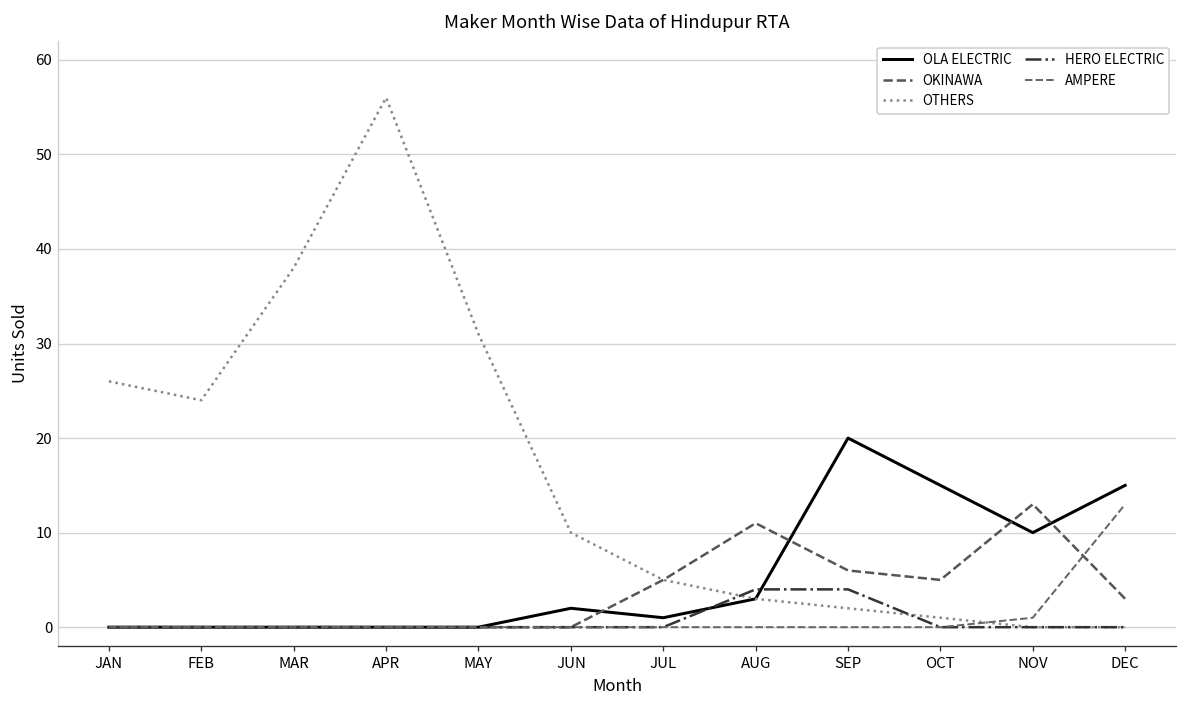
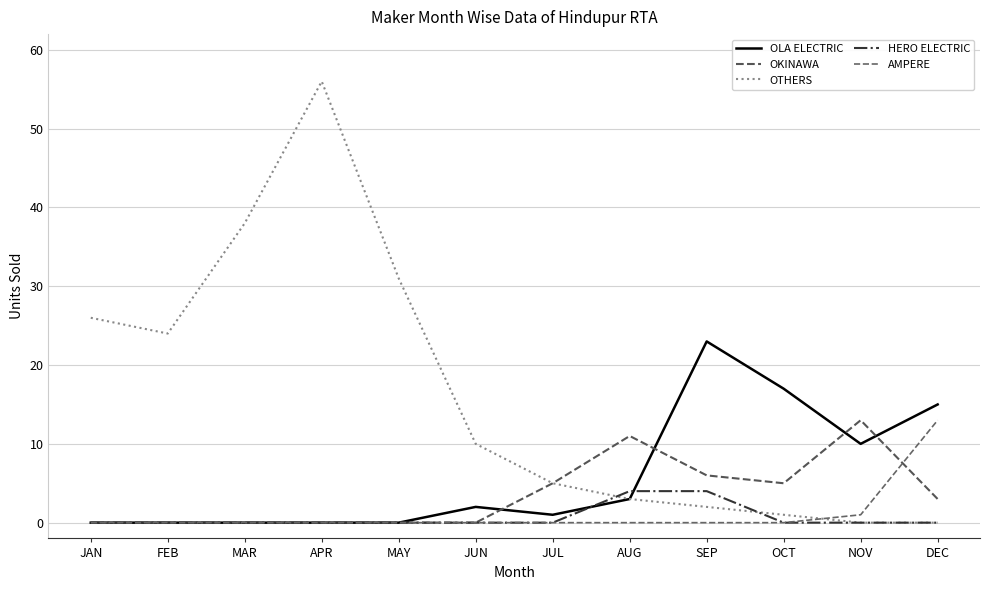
  {
    "OLA ELECTRIC": {
      "JUN": 2,
      "JUL": 1,
-     "SEP": 20,
-     "OCT": 15,
+     "SEP": 23,
+     "OCT": 17,
      "NOV": 10,
      "DEC": 15
    }
  }
